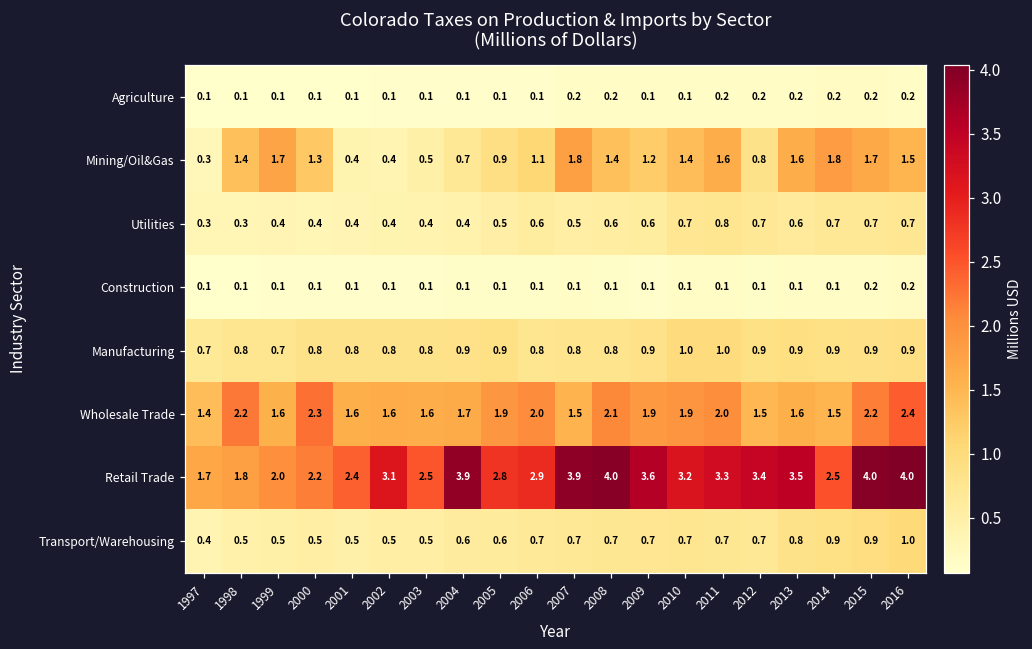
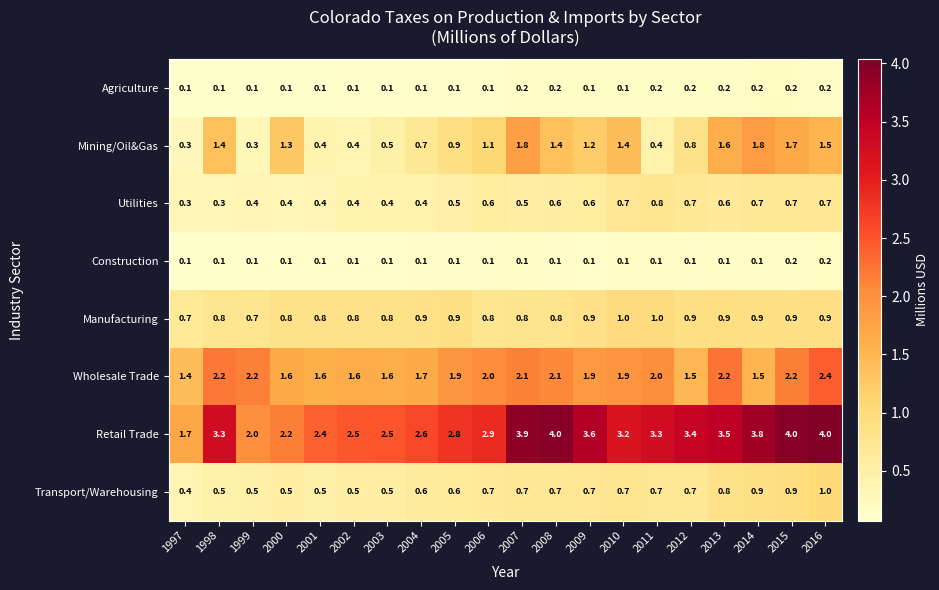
  {
    "Agriculture": {
      "1997": 0.1,
      "1998": 0.1,
      "1999": 0.1,
      "2000": 0.1,
      "2001": 0.1,
      "2002": 0.1,
      "2003": 0.1,
      "2004": 0.1,
      "2005": 0.1,
      "2006": 0.1,
      "2007": 0.2,
      "2008": 0.2,
      "2009": 0.1,
      "2010": 0.1,
      "2011": 0.2,
      "2012": 0.2,
      "2013": 0.2,
      "2014": 0.2,
      "2015": 0.2,
      "2016": 0.2
    },
    "Mining/Oil&Gas": {
      "1997": 0.3,
      "1998": 1.4,
-     "1999": 1.7,
+     "1999": 0.3,
      "2000": 1.3,
      "2001": 0.4,
      "2002": 0.4,
      "2003": 0.5,
      "2004": 0.7,
      "2005": 0.9,
      "2006": 1.1,
      "2007": 1.8,
      "2008": 1.4,
      "2009": 1.2,
      "2010": 1.4,
-     "2011": 1.6,
+     "2011": 0.4,
      "2012": 0.8,
      "2013": 1.6,
      "2014": 1.8,
      "2015": 1.7,
      "2016": 1.5
    },
    "Utilities": {
      "1997": 0.3,
      "1998": 0.3,
      "1999": 0.4,
      "2000": 0.4,
      "2001": 0.4,
      "2002": 0.4,
      "2003": 0.4,
      "2004": 0.4,
      "2005": 0.5,
      "2006": 0.6,
      "2007": 0.5,
      "2008": 0.6,
      "2009": 0.6,
      "2010": 0.7,
      "2011": 0.8,
      "2012": 0.7,
      "2013": 0.6,
      "2014": 0.7,
      "2015": 0.7,
      "2016": 0.7
    },
    "Construction": {
      "1997": 0.1,
      "1998": 0.1,
      "1999": 0.1,
      "2000": 0.1,
      "2001": 0.1,
      "2002": 0.1,
      "2003": 0.1,
      "2004": 0.1,
      "2005": 0.1,
      "2006": 0.1,
      "2007": 0.1,
      "2008": 0.1,
      "2009": 0.1,
      "2010": 0.1,
      "2011": 0.1,
      "2012": 0.1,
      "2013": 0.1,
      "2014": 0.1,
      "2015": 0.2,
      "2016": 0.2
    },
    "Manufacturing": {
      "1997": 0.7,
      "1998": 0.8,
      "1999": 0.7,
      "2000": 0.8,
      "2001": 0.8,
      "2002": 0.8,
      "2003": 0.8,
      "2004": 0.9,
      "2005": 0.9,
      "2006": 0.8,
      "2007": 0.8,
      "2008": 0.8,
      "2009": 0.9,
      "2010": 1.0,
      "2011": 1.0,
      "2012": 0.9,
      "2013": 0.9,
      "2014": 0.9,
      "2015": 0.9,
      "2016": 0.9
    },
    "Wholesale Trade": {
      "1997": 1.4,
      "1998": 2.2,
-     "1999": 1.6,
-     "2000": 2.3,
+     "1999": 2.2,
+     "2000": 1.6,
      "2001": 1.6,
      "2002": 1.6,
      "2003": 1.6,
      "2004": 1.7,
      "2005": 1.9,
      "2006": 2.0,
-     "2007": 1.5,
+     "2007": 2.1,
      "2008": 2.1,
      "2009": 1.9,
      "2010": 1.9,
      "2011": 2.0,
      "2012": 1.5,
-     "2013": 1.6,
+     "2013": 2.2,
      "2014": 1.5,
      "2015": 2.2,
      "2016": 2.4
    },
    "Retail Trade": {
      "1997": 1.7,
-     "1998": 1.8,
+     "1998": 3.3,
      "1999": 2.0,
      "2000": 2.2,
      "2001": 2.4,
-     "2002": 3.1,
+     "2002": 2.5,
      "2003": 2.5,
-     "2004": 3.9,
+     "2004": 2.6,
      "2005": 2.8,
      "2006": 2.9,
      "2007": 3.9,
      "2008": 4.0,
      "2009": 3.6,
      "2010": 3.2,
      "2011": 3.3,
      "2012": 3.4,
      "2013": 3.5,
-     "2014": 2.5,
+     "2014": 3.8,
      "2015": 4.0,
      "2016": 4.0
    },
    "Transport/Warehousing": {
      "1997": 0.4,
      "1998": 0.5,
      "1999": 0.5,
      "2000": 0.5,
      "2001": 0.5,
      "2002": 0.5,
      "2003": 0.5,
      "2004": 0.6,
      "2005": 0.6,
      "2006": 0.7,
      "2007": 0.7,
      "2008": 0.7,
      "2009": 0.7,
      "2010": 0.7,
      "2011": 0.7,
      "2012": 0.7,
      "2013": 0.8,
      "2014": 0.9,
      "2015": 0.9,
      "2016": 1.0
    }
  }
